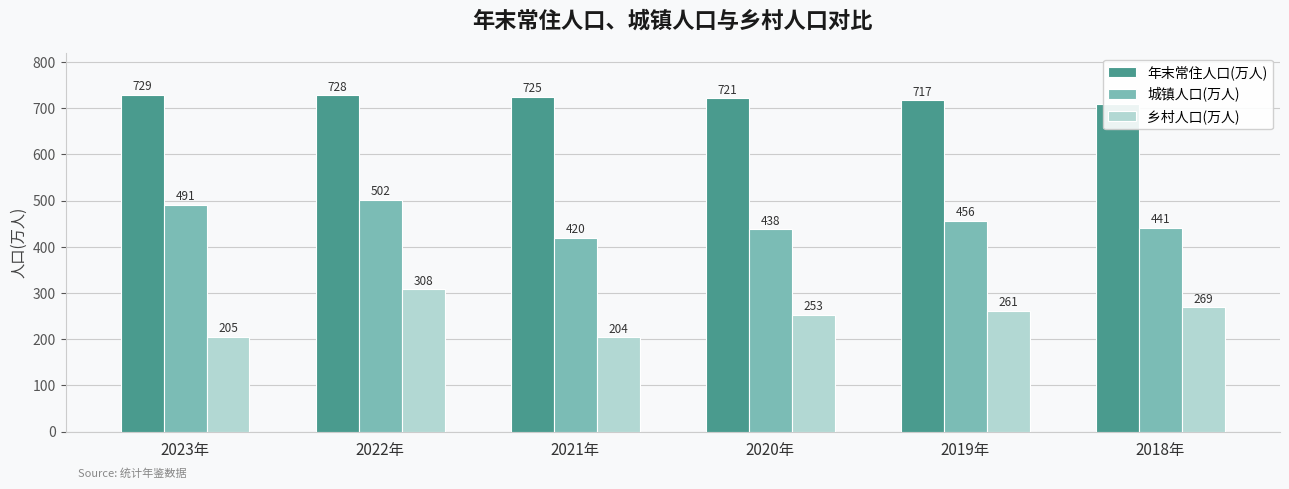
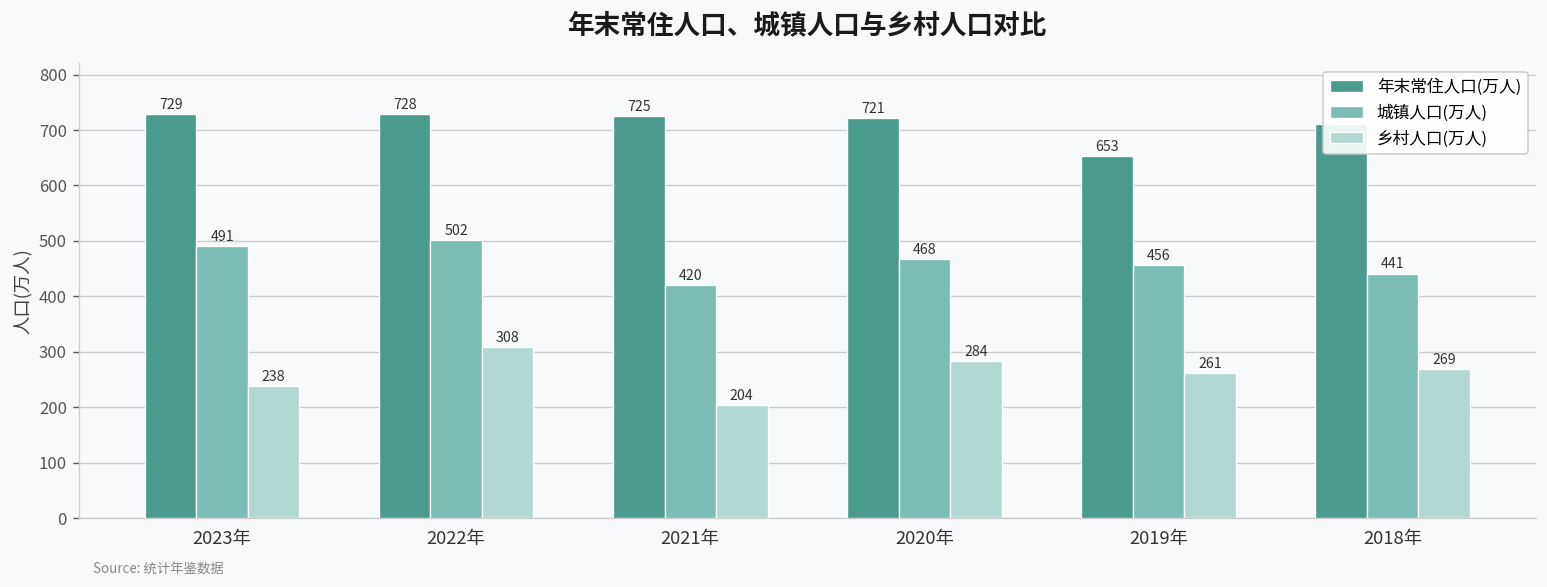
  {
    "年末常住人口(万人)": {
      "2023年": 729,
      "2022年": 728,
      "2021年": 725,
      "2020年": 721,
-     "2019年": 717
+     "2019年": 653
    },
    "城镇人口(万人)": {
      "2023年": 491,
      "2022年": 502,
      "2021年": 420,
-     "2020年": 438,
+     "2020年": 468,
      "2019年": 456,
      "2018年": 441
    },
    "乡村人口(万人)": {
-     "2023年": 205,
+     "2023年": 238,
      "2022年": 308,
      "2021年": 204,
-     "2020年": 253,
+     "2020年": 284,
      "2019年": 261,
      "2018年": 269
    }
  }
